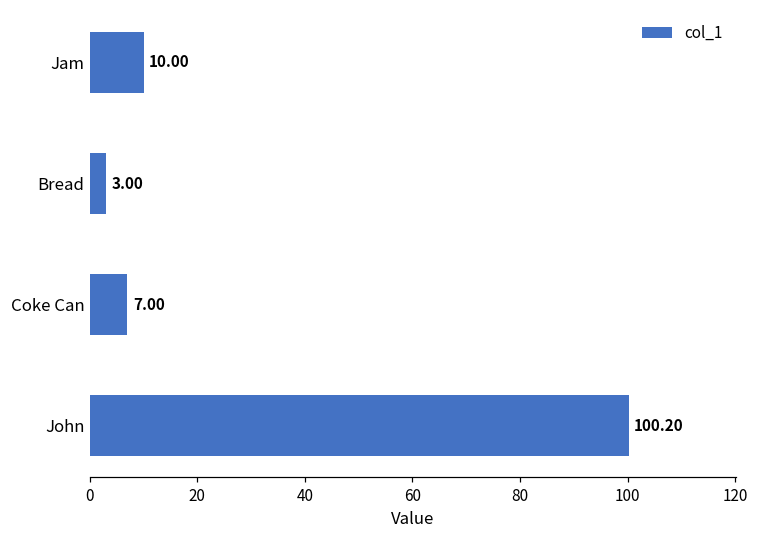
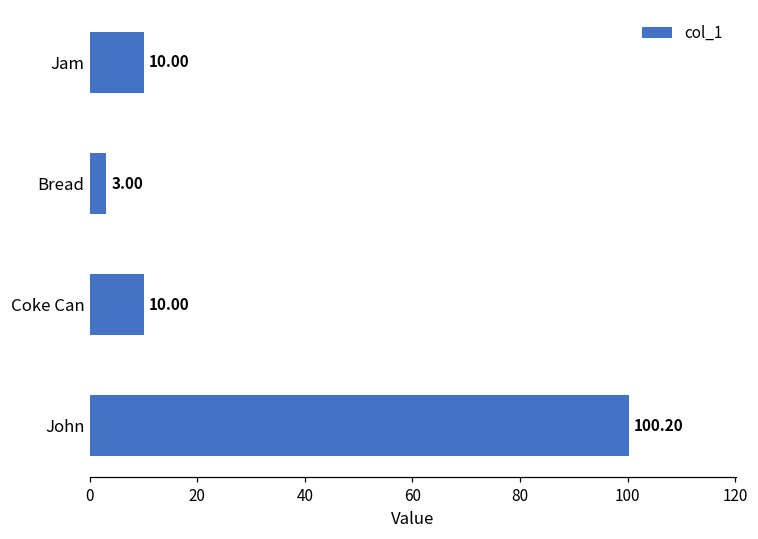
  {
    "Jam": 10.00,
    "Bread": 3.00,
-   "Coke Can": 7.00,
+   "Coke Can": 10.00,
    "John": 100.20
  }
